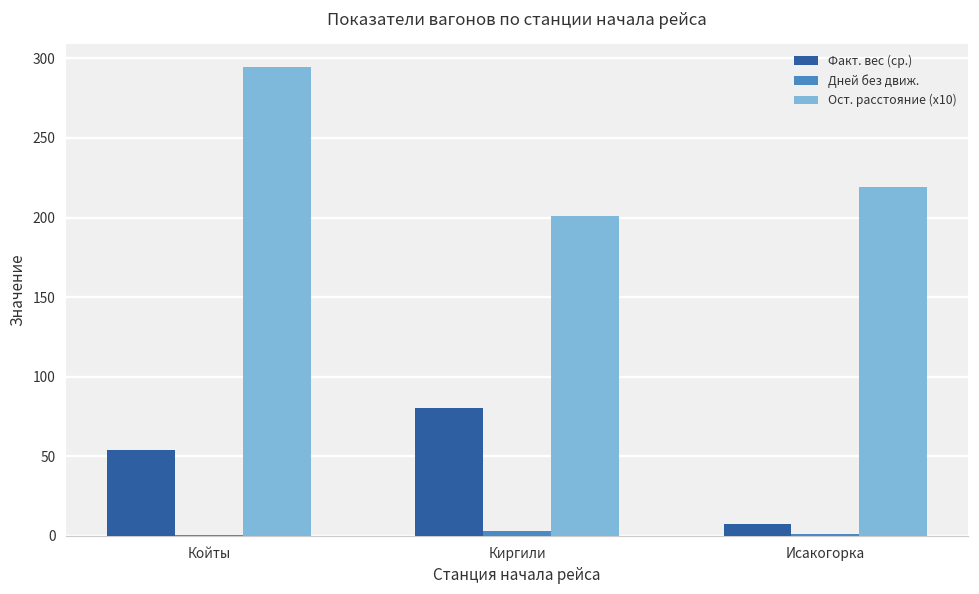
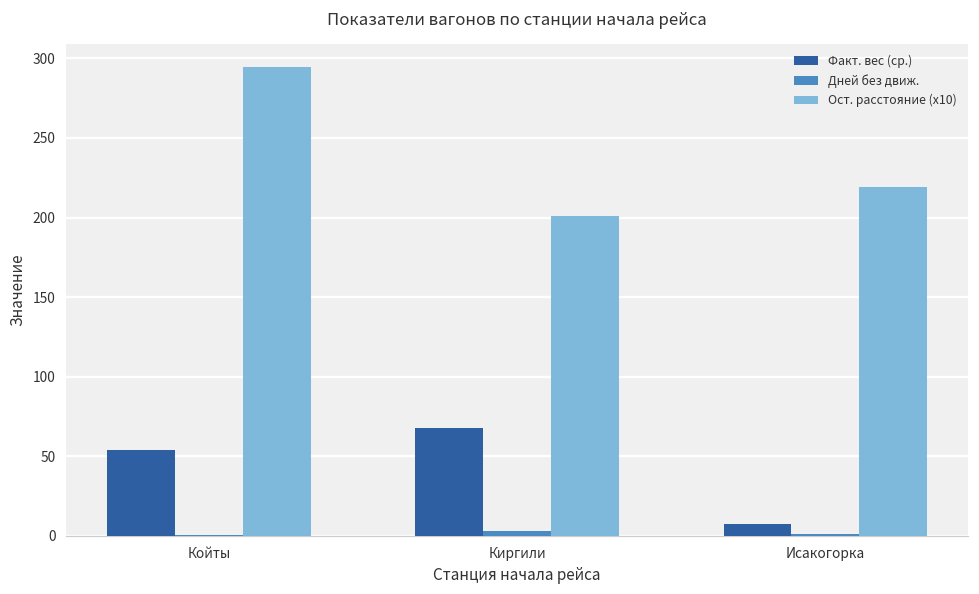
  {
    "Факт. вес (ср.)": {
      "Койты": 54,
-     "Киргили": 80,
+     "Киргили": 68,
      "Исакогорка": 7
    },
    "Дней без движ.": {
      "Киргили": 3
    },
    "Ост. расстояние (x10)": {
      "Койты": 295,
      "Киргили": 201,
      "Исакогорка": 219
    }
  }
